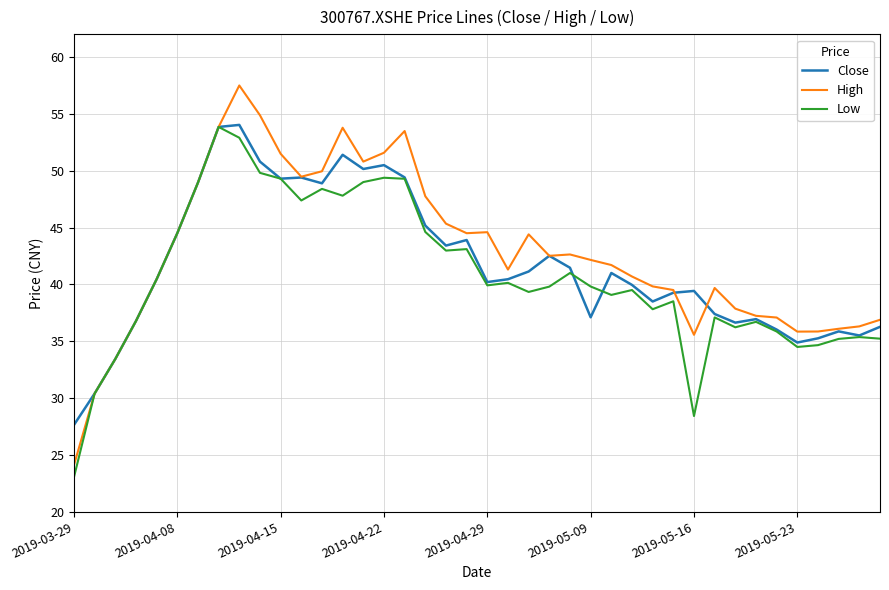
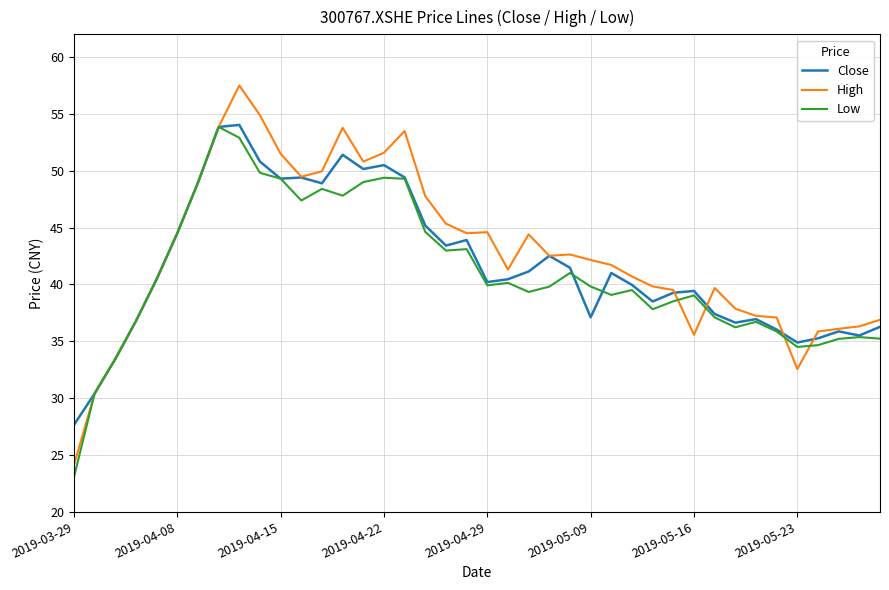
  {
    "Close": {
      "2019-03-29": 27.6,
      "2019-04-22": 50.5,
      "2019-04-29": 40.2,
      "2019-05-09": 37.1,
      "2019-05-16": 39.4,
      "2019-05-23": 34.9
    },
    "High": {
      "2019-03-29": 24.1,
      "2019-04-15": 51.5,
      "2019-04-22": 51.6,
      "2019-04-29": 44.6,
      "2019-05-09": 42.2,
      "2019-05-16": 35.6,
-     "2019-05-23": 35.8
+     "2019-05-23": 32.5
    },
    "Low": {
      "2019-03-29": 23.0,
      "2019-04-22": 49.4,
      "2019-04-29": 39.9,
      "2019-05-09": 39.8,
-     "2019-05-16": 28.4,
+     "2019-05-16": 39.0,
      "2019-05-23": 34.5
    }
  }
